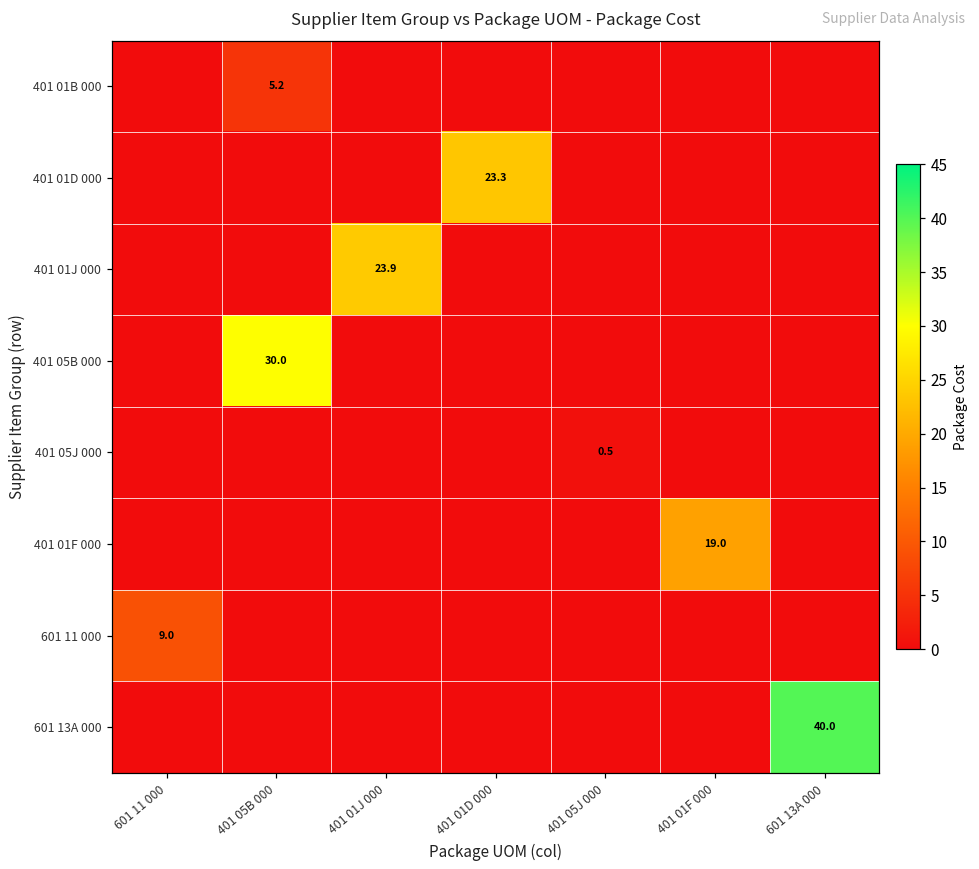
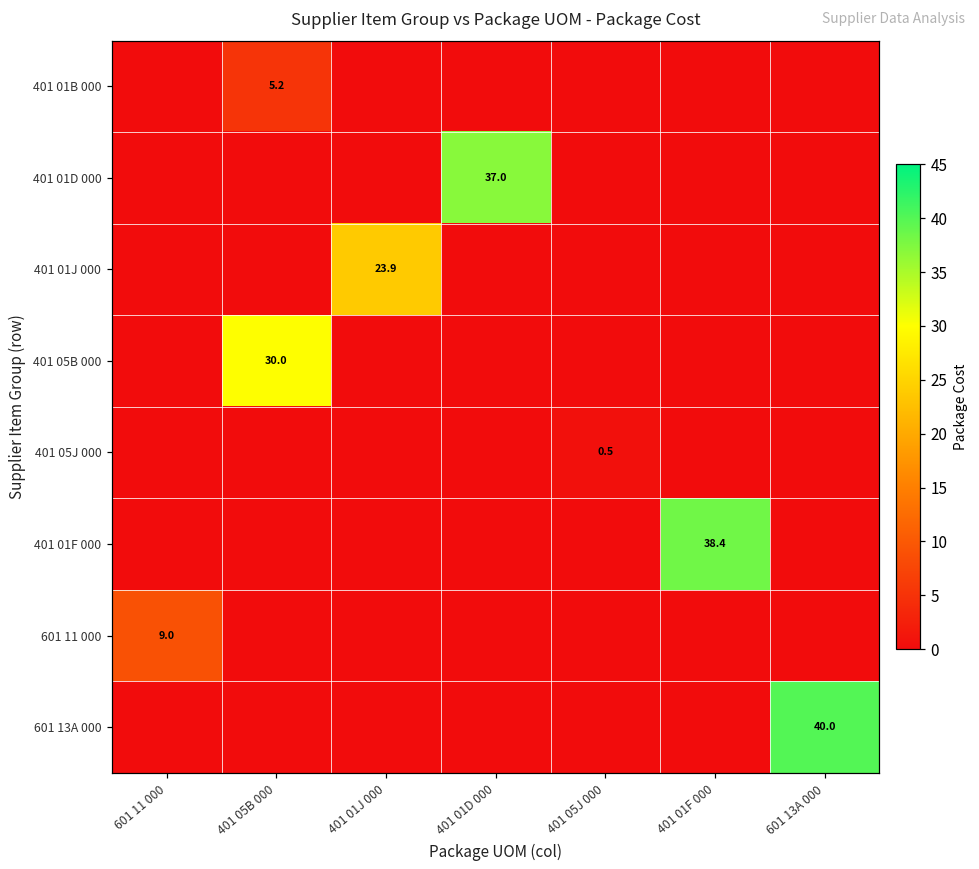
  {
    "401 01B 000": {
      "401 05B 000": 5.2
    },
    "401 01D 000": {
-     "401 01D 000": 23.3
+     "401 01D 000": 37.0
    },
    "401 01J 000": {
      "401 01J 000": 23.9
    },
    "401 05B 000": {
      "401 05B 000": 30.0
    },
    "401 05J 000": {
      "401 05J 000": 0.5
    },
    "401 01F 000": {
-     "401 01F 000": 19.0
+     "401 01F 000": 38.4
    },
    "601 11 000": {
      "601 11 000": 9.0
    },
    "601 13A 000": {
      "601 13A 000": 40.0
    }
  }
